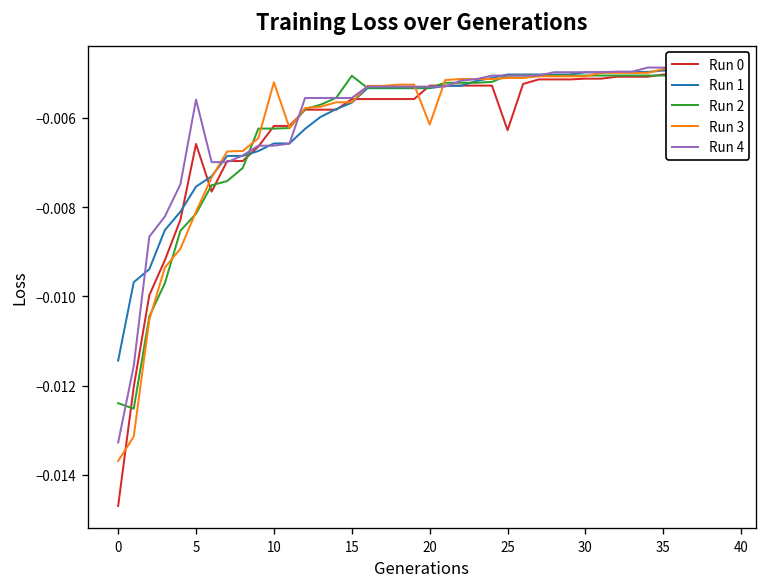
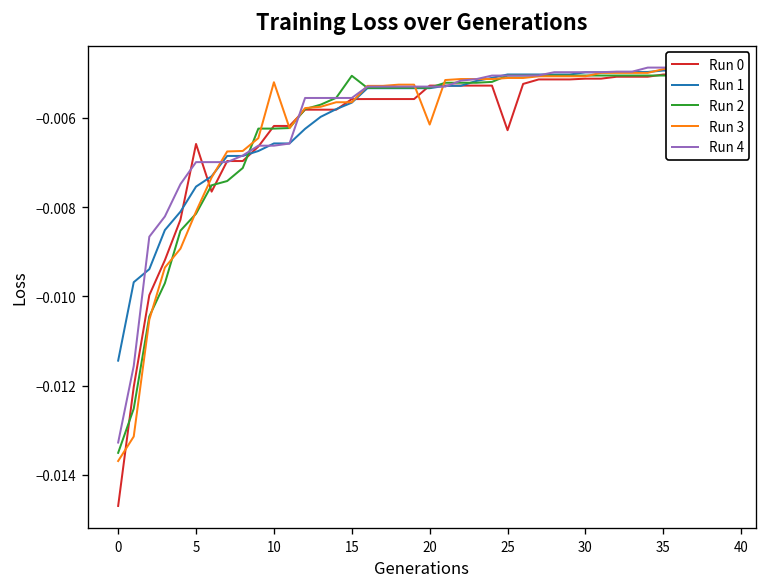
  {
    "Run 0": {
      "0": -0.0147,
      "5": -0.0066,
      "25": -0.0063
    },
    "Run 1": {
      "0": -0.0114,
      "5": -0.0075
    },
    "Run 2": {
-     "0": -0.0124,
+     "0": -0.0135,
      "15": -0.0051
    },
    "Run 3": {
      "0": -0.0137,
      "10": -0.0052,
      "20": -0.0062
    },
    "Run 4": {
      "0": -0.0133,
-     "5": -0.0056
+     "5": -0.0070
    }
  }
